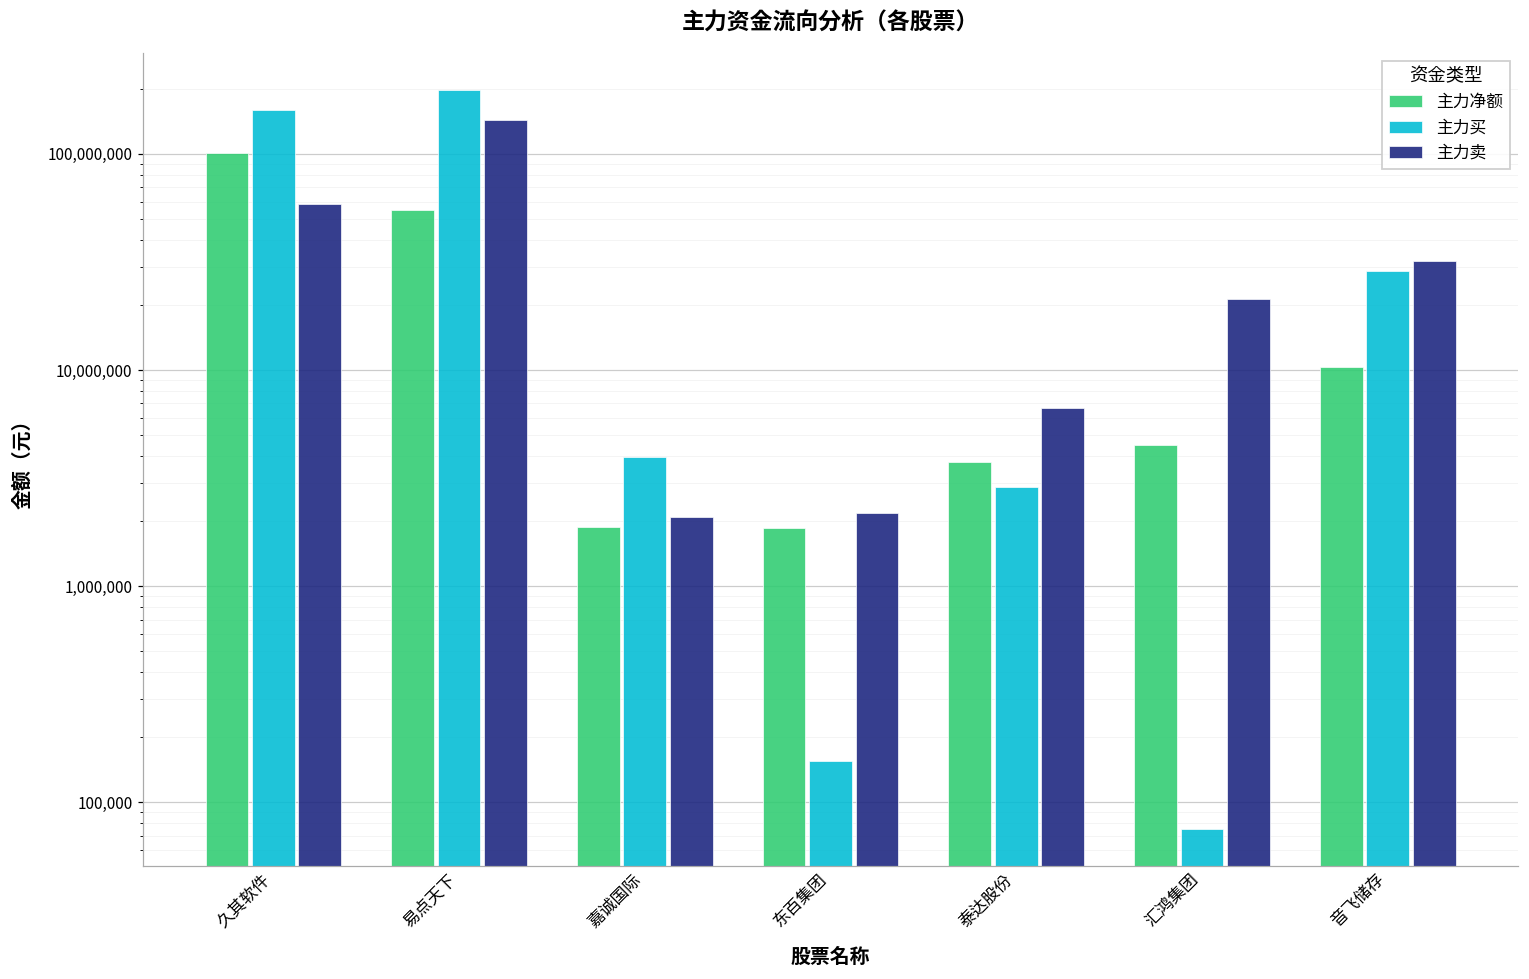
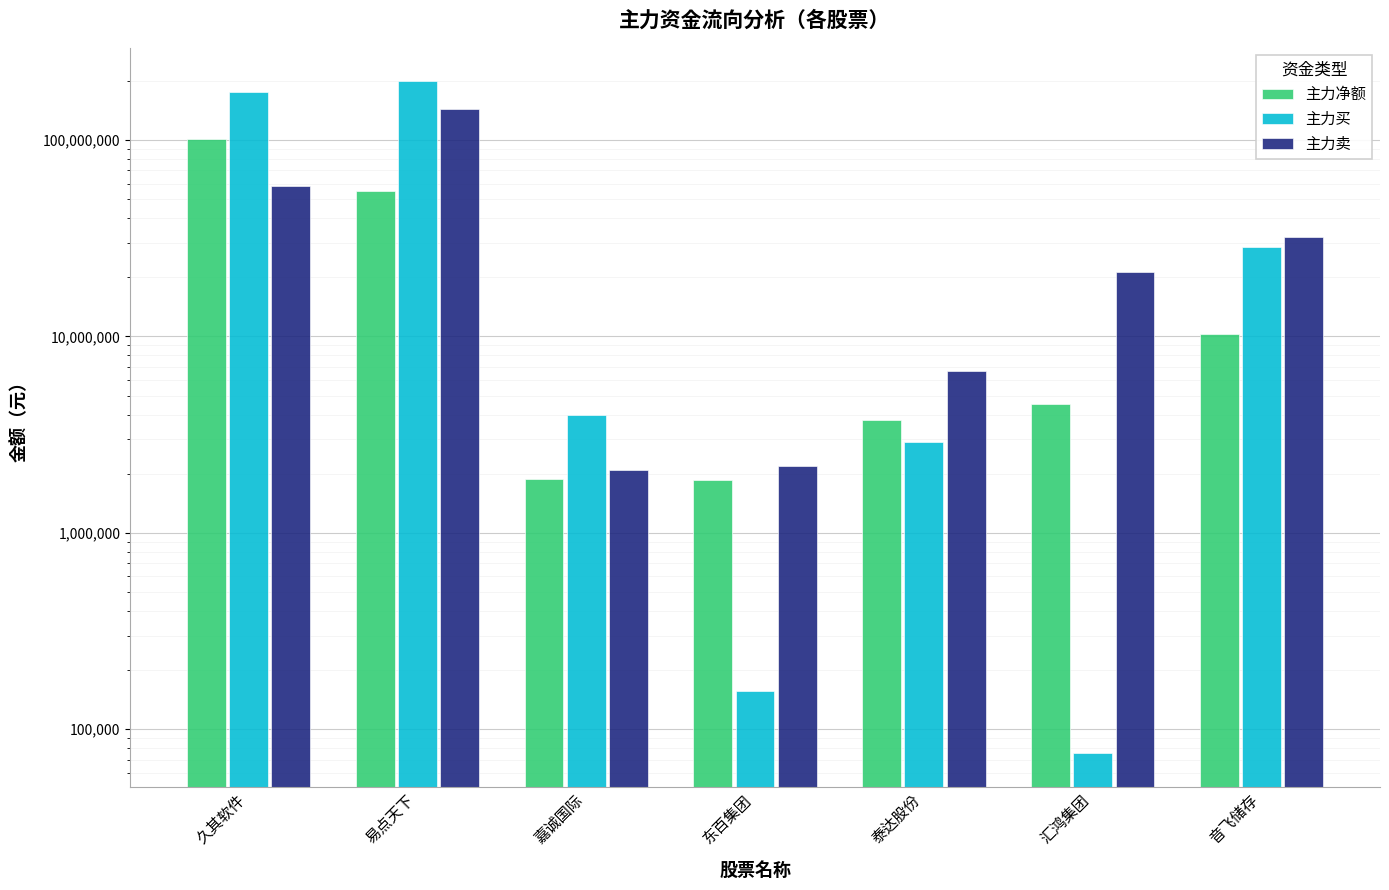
  {
    "主力净额": {
      "久其软件": "100,000,000",
      "易点天下": "55,000,000",
      "嘉诚国际": "1,900,000",
      "东百集团": "1,900,000",
      "泰达股份": "3,800,000",
      "汇鸿集团": "4,500,000",
      "音飞储存": "10,000,000"
    },
    "主力买": {
-     "久其软件": "160,000,000",
+     "久其软件": "170,000,000",
      "易点天下": "200,000,000",
      "嘉诚国际": "4,000,000",
      "东百集团": "160,000",
      "泰达股份": "2,900,000",
      "汇鸿集团": "75,000",
      "音飞储存": "29,000,000"
    },
    "主力卖": {
      "久其软件": "58,000,000",
      "易点天下": "140,000,000",
      "嘉诚国际": "2,100,000",
      "东百集团": "2,200,000",
      "泰达股份": "6,700,000",
      "汇鸿集团": "21,000,000",
      "音飞储存": "32,000,000"
    }
  }
